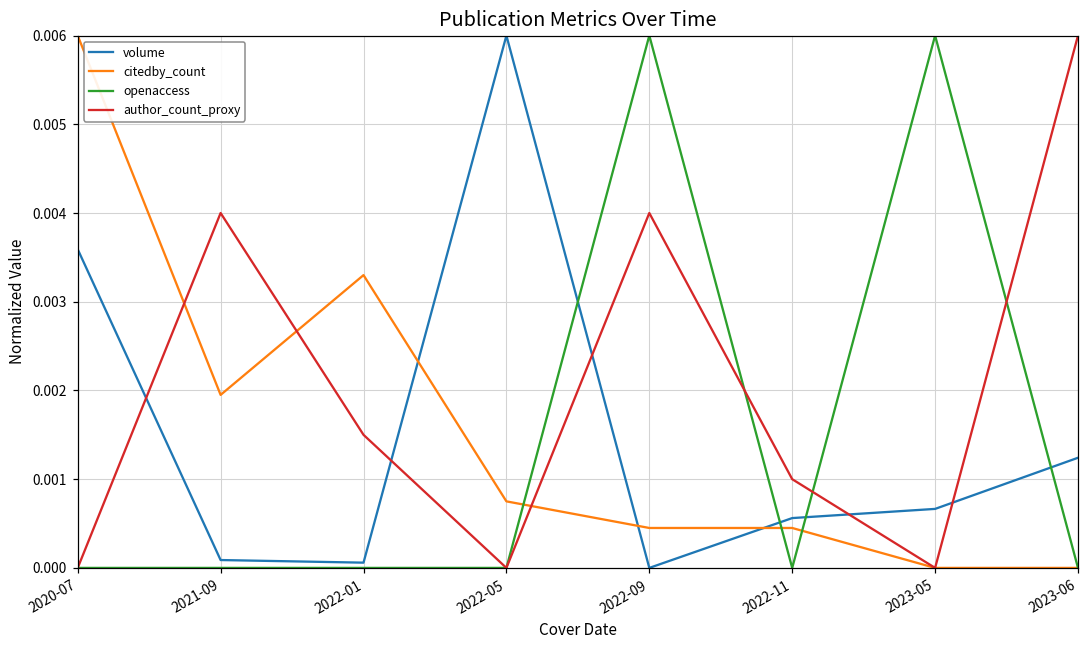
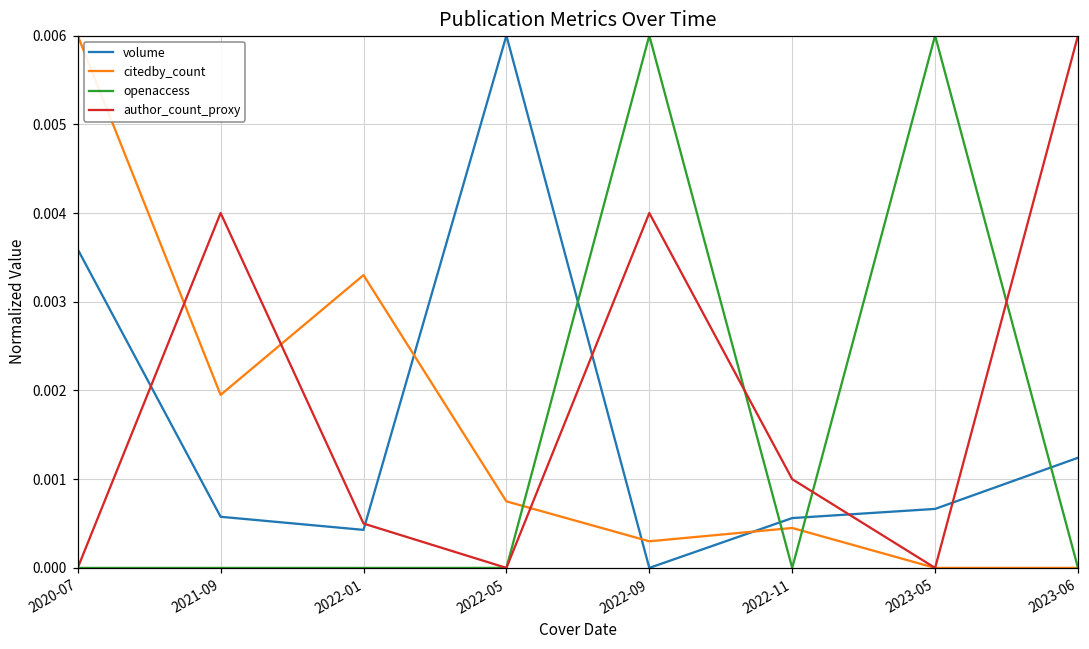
  {
    "volume": {
      "2020-07": 0.0036,
-     "2021-09": 0.0001,
-     "2022-01": 0.0001,
+     "2021-09": 0.0006,
+     "2022-01": 0.0004,
      "2022-05": 0.0060,
      "2022-09": 0.0000,
      "2022-11": 0.0006,
      "2023-05": 0.0007,
      "2023-06": 0.0012
    },
    "citedby_count": {
      "2020-07": 0.0060,
      "2021-09": 0.0020,
      "2022-01": 0.0033,
      "2022-05": 0.0008,
-     "2022-09": 0.0005,
+     "2022-09": 0.0003,
      "2022-11": 0.0005
    },
    "openaccess": {
      "2021-09": 0.0000,
      "2022-01": 0.0000,
      "2022-09": 0.0060,
      "2022-11": 0.0000,
      "2023-05": 0.0060
    },
    "author_count_proxy": {
      "2021-09": 0.0040,
-     "2022-01": 0.0015,
+     "2022-01": 0.0005,
      "2022-09": 0.0040,
      "2022-11": 0.0010,
      "2023-06": 0.0060
    }
  }
